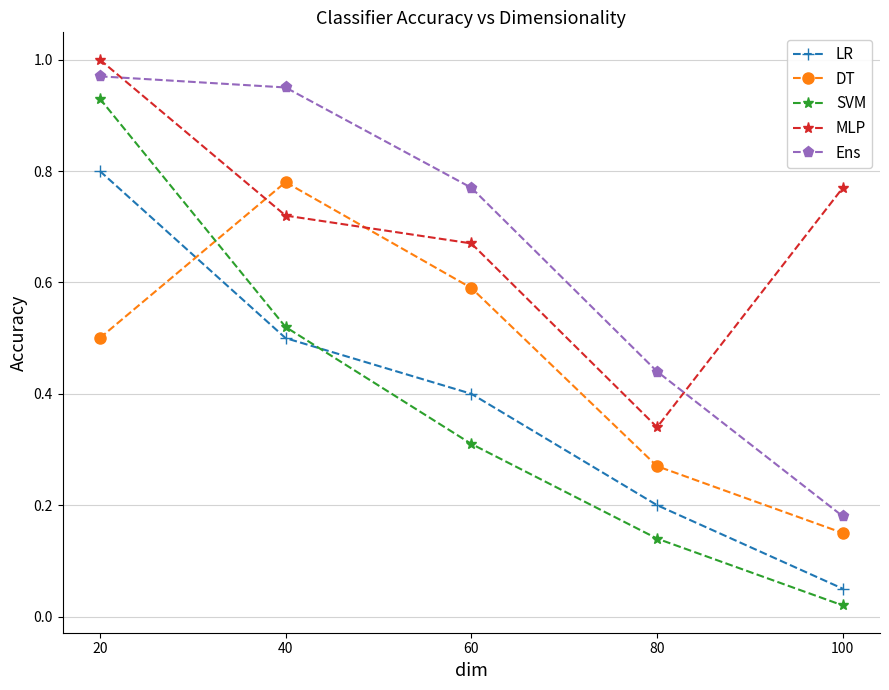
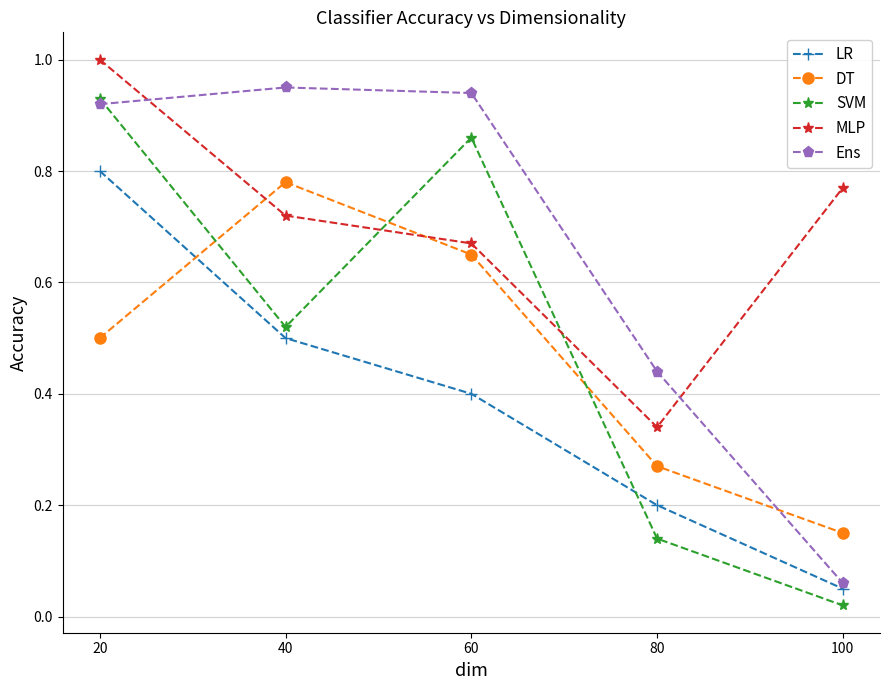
  {
    "LR": {
      "20": 0.80,
      "40": 0.50,
      "60": 0.40,
      "80": 0.20,
      "100": 0.05
    },
    "DT": {
      "20": 0.50,
      "40": 0.78,
-     "60": 0.59,
+     "60": 0.65,
      "80": 0.27,
      "100": 0.15
    },
    "SVM": {
      "20": 0.93,
      "40": 0.52,
-     "60": 0.31,
+     "60": 0.86,
      "80": 0.14,
      "100": 0.02
    },
    "MLP": {
      "20": 1.00,
      "40": 0.72,
      "60": 0.67,
      "80": 0.34,
      "100": 0.77
    },
    "Ens": {
-     "20": 0.97,
+     "20": 0.92,
      "40": 0.95,
-     "60": 0.77,
+     "60": 0.94,
      "80": 0.44,
-     "100": 0.18
+     "100": 0.06
    }
  }
